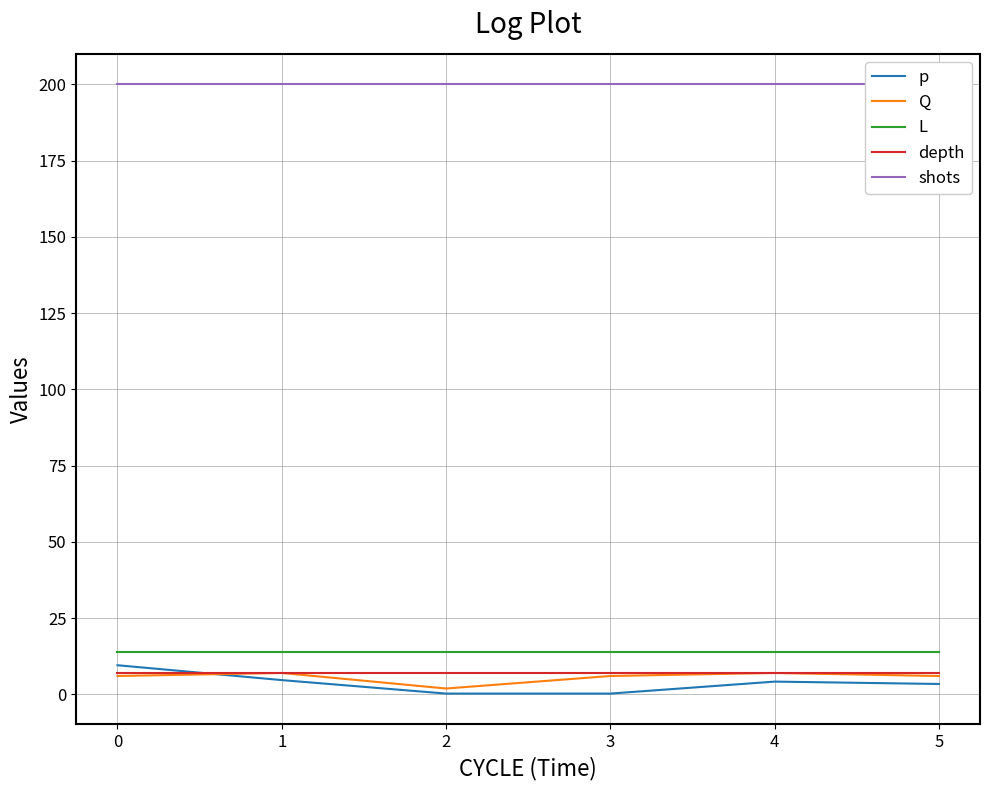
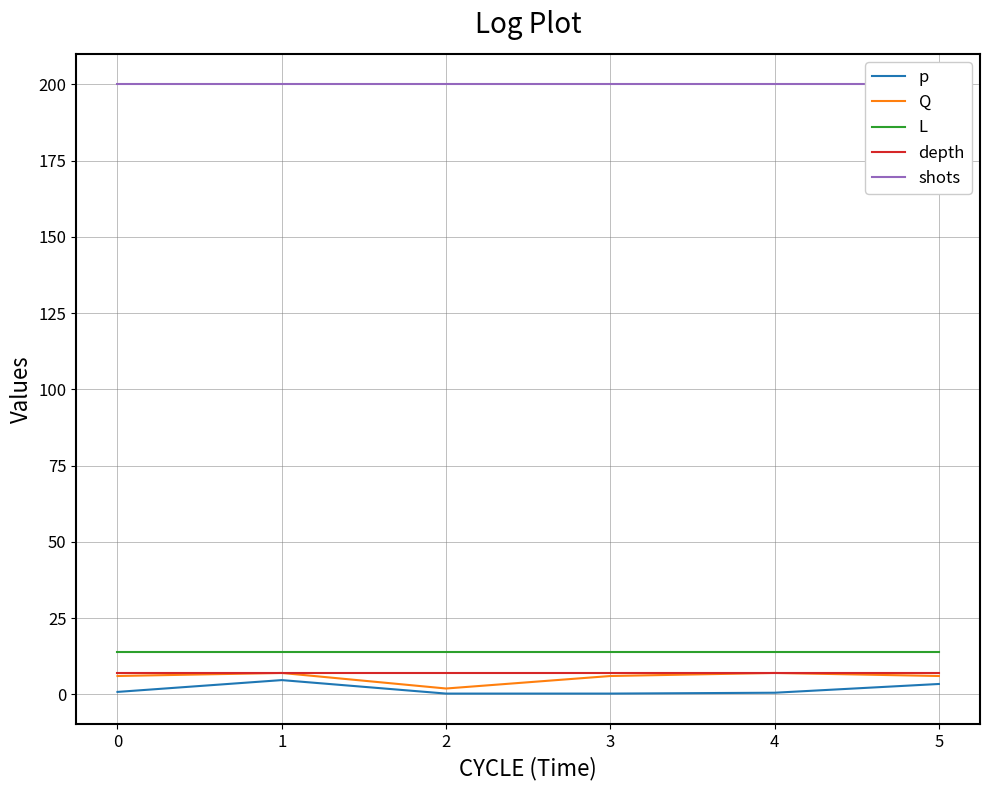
  {
    "p": {
-     "0": 10,
+     "0": 1,
      "1": 5,
      "2": 0,
      "3": 0,
-     "4": 4,
+     "4": 1,
      "5": 3
    },
    "Q": {
      "0": 6,
      "2": 2,
      "3": 6,
      "5": 6
    },
    "L": {
      "0": 14,
      "1": 14,
      "2": 14,
      "3": 14,
      "4": 14,
      "5": 14
    },
    "depth": {
      "0": 7,
      "2": 7,
      "3": 7,
      "5": 7
    },
    "shots": {
      "0": 200,
      "1": 200,
      "2": 200,
      "3": 200,
      "4": 200
    }
  }
